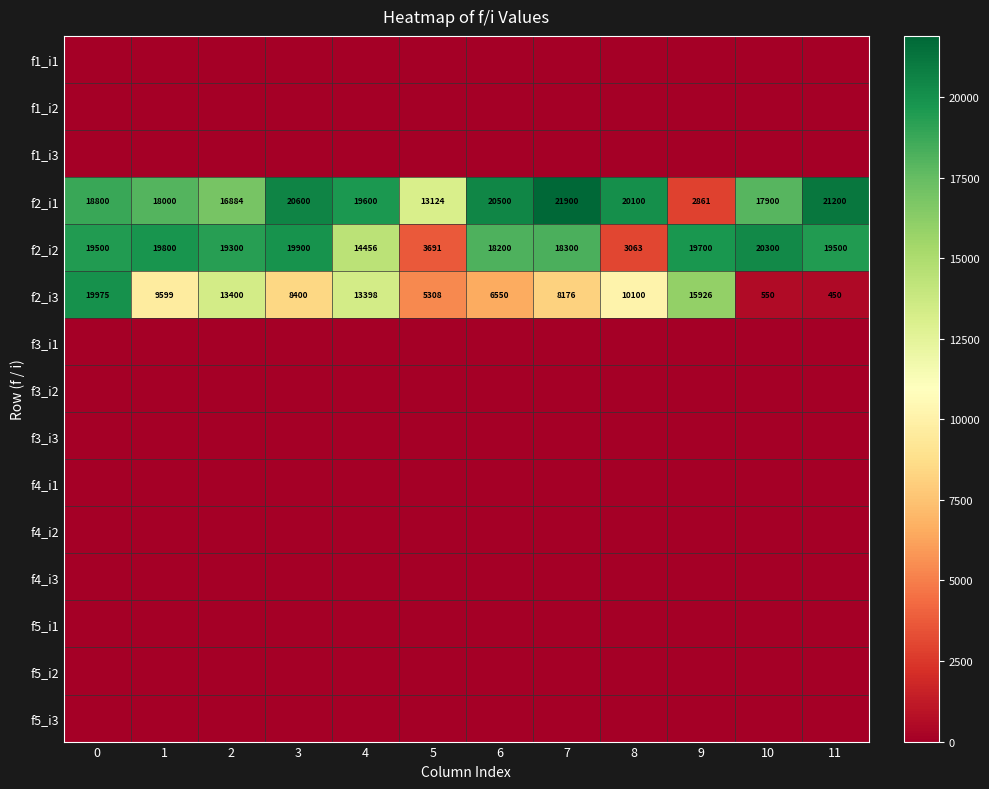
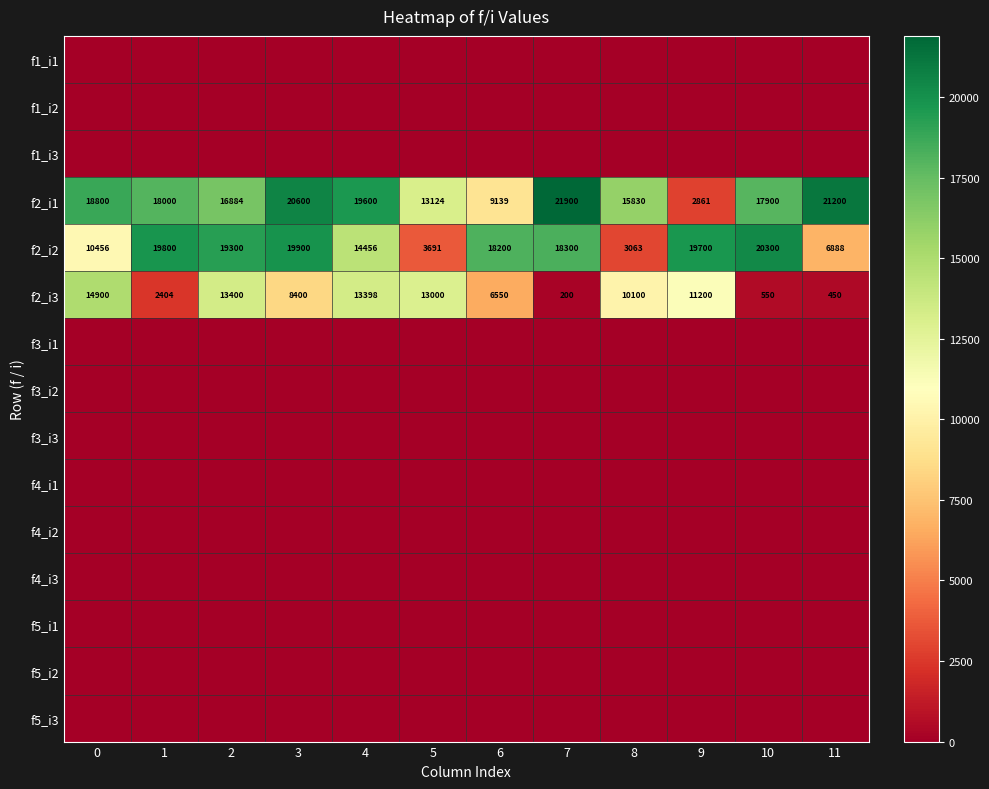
  {
    "f2_i1": {
      "0": 18800,
      "1": 18000,
      "2": 16884,
      "3": 20600,
      "4": 19600,
      "5": 13124,
-     "6": 20500,
+     "6": 9139,
      "7": 21900,
-     "8": 20100,
+     "8": 15830,
      "9": 2861,
      "10": 17900,
      "11": 21200
    },
    "f2_i2": {
-     "0": 19500,
+     "0": 10456,
      "1": 19800,
      "2": 19300,
      "3": 19900,
      "4": 14456,
      "5": 3691,
      "6": 18200,
      "7": 18300,
      "8": 3063,
      "9": 19700,
      "10": 20300,
-     "11": 19500
+     "11": 6888
    },
    "f2_i3": {
-     "0": 19975,
-     "1": 9599,
+     "0": 14900,
+     "1": 2404,
      "2": 13400,
      "3": 8400,
      "4": 13398,
-     "5": 5308,
+     "5": 13000,
      "6": 6550,
-     "7": 8176,
+     "7": 200,
      "8": 10100,
-     "9": 15926,
+     "9": 11200,
      "10": 550,
      "11": 450
    }
  }
